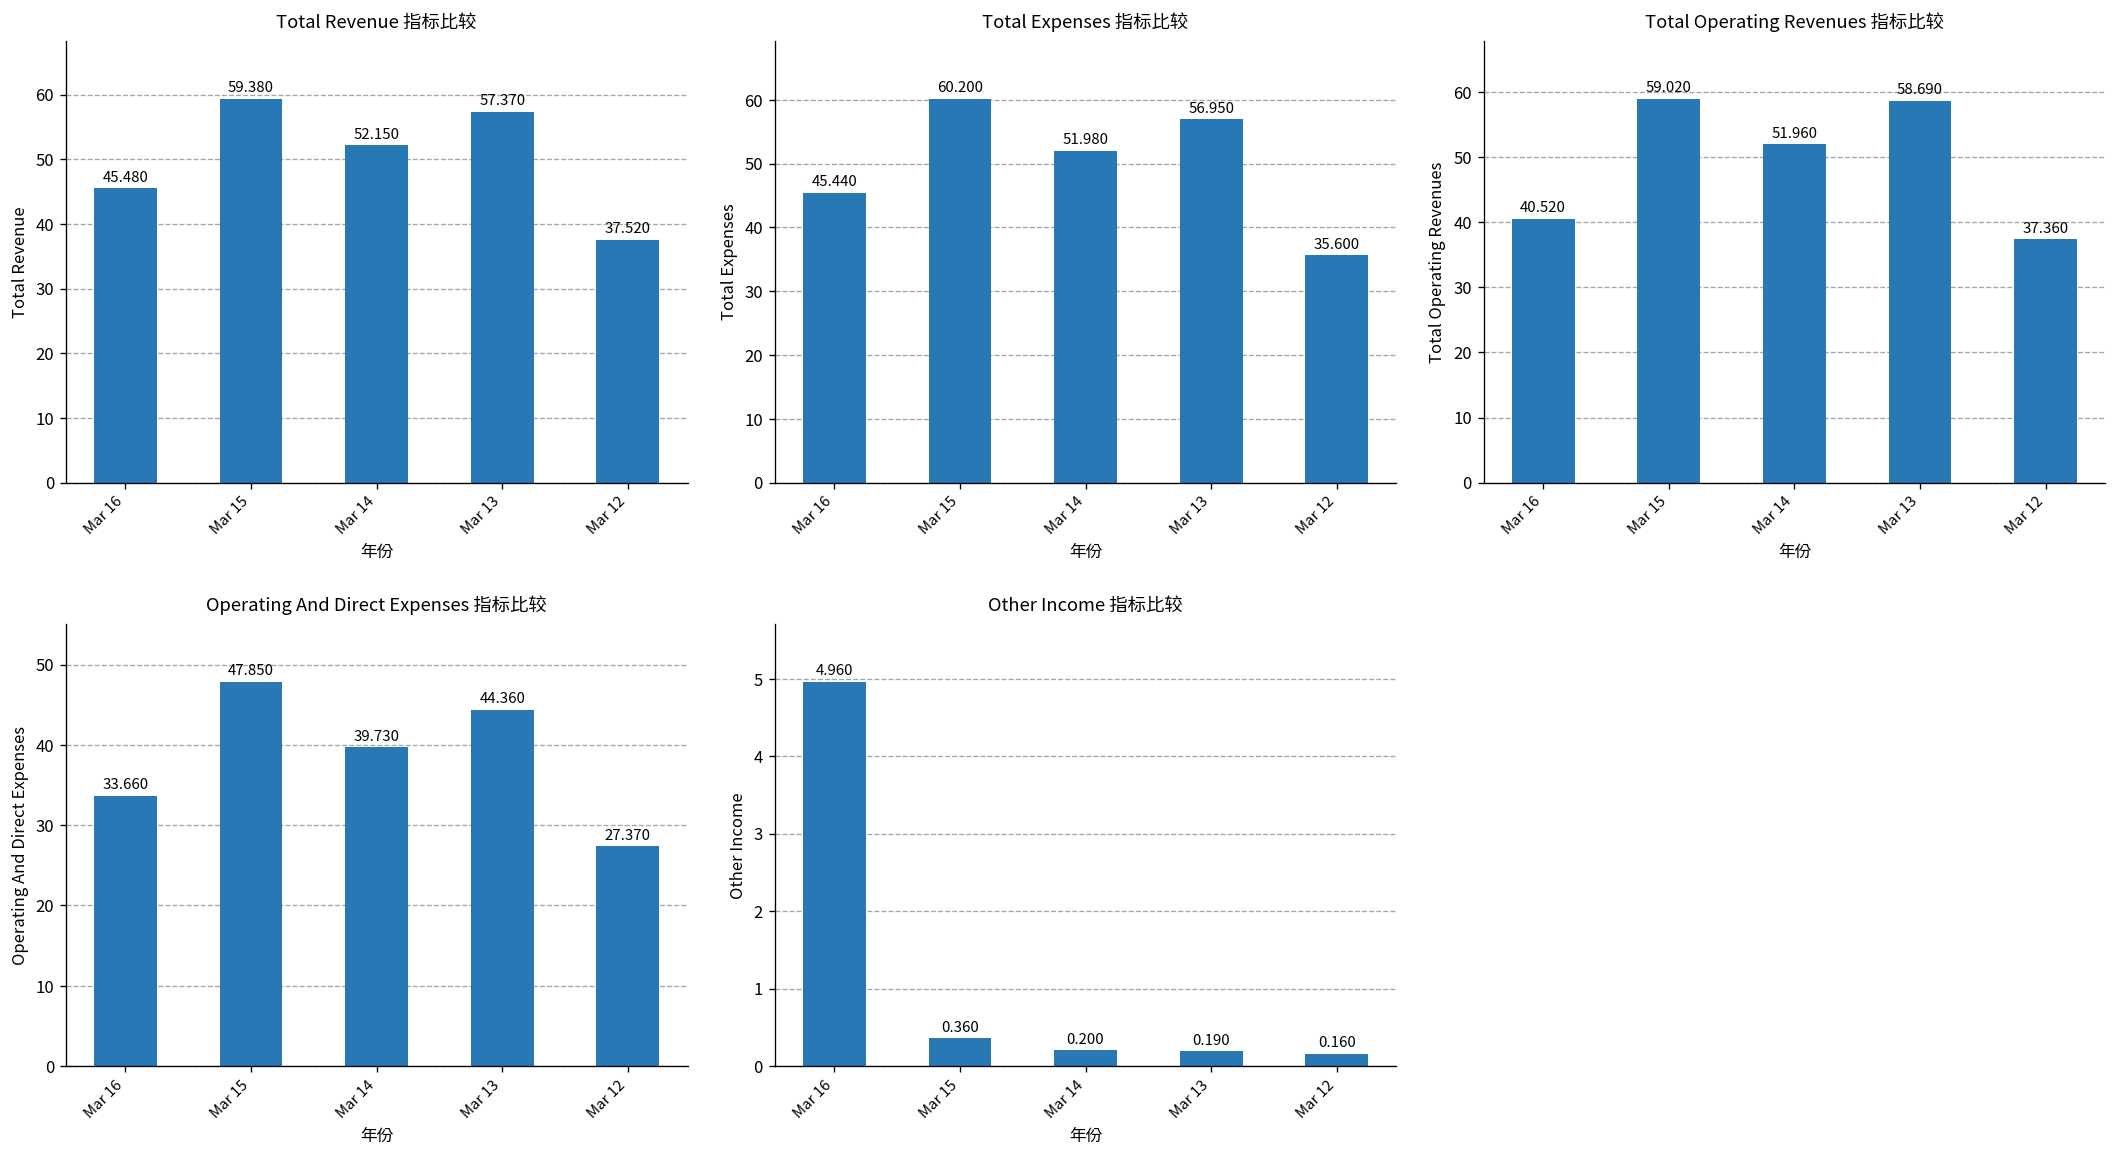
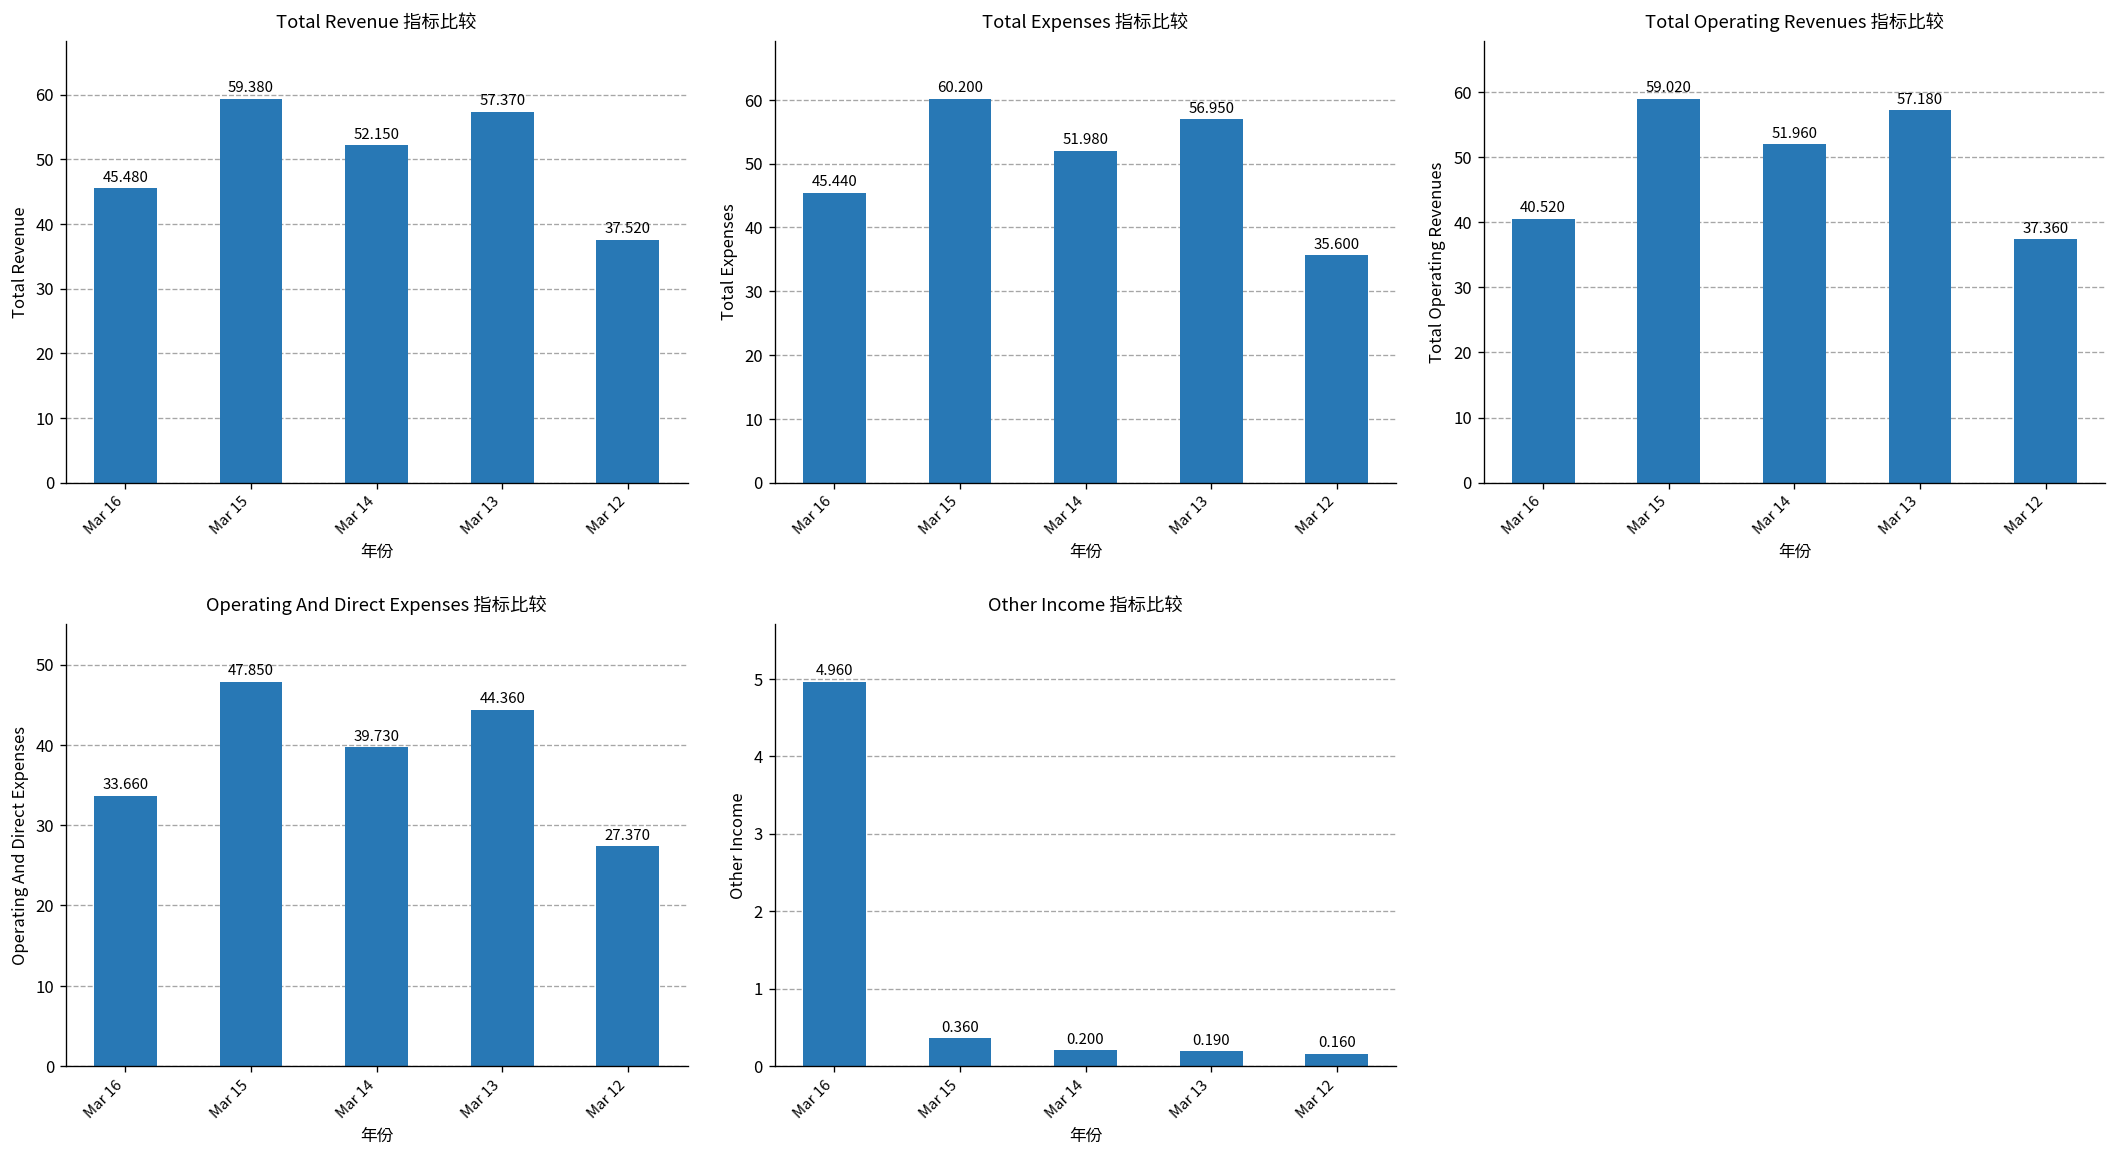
  {
    "Total Revenue 指标比较": {
      "Mar 16": 45.480,
      "Mar 15": 59.380,
      "Mar 14": 52.150,
      "Mar 13": 57.370,
      "Mar 12": 37.520
    },
    "Total Expenses 指标比较": {
      "Mar 16": 45.440,
      "Mar 15": 60.200,
      "Mar 14": 51.980,
      "Mar 13": 56.950,
      "Mar 12": 35.600
    },
    "Total Operating Revenues 指标比较": {
      "Mar 16": 40.520,
      "Mar 15": 59.020,
      "Mar 14": 51.960,
-     "Mar 13": 58.690,
+     "Mar 13": 57.180,
      "Mar 12": 37.360
    },
    "Operating And Direct Expenses 指标比较": {
      "Mar 16": 33.660,
      "Mar 15": 47.850,
      "Mar 14": 39.730,
      "Mar 13": 44.360,
      "Mar 12": 27.370
    },
    "Other Income 指标比较": {
      "Mar 16": 4.960,
      "Mar 15": 0.360,
      "Mar 14": 0.200,
      "Mar 13": 0.190,
      "Mar 12": 0.160
    }
  }
